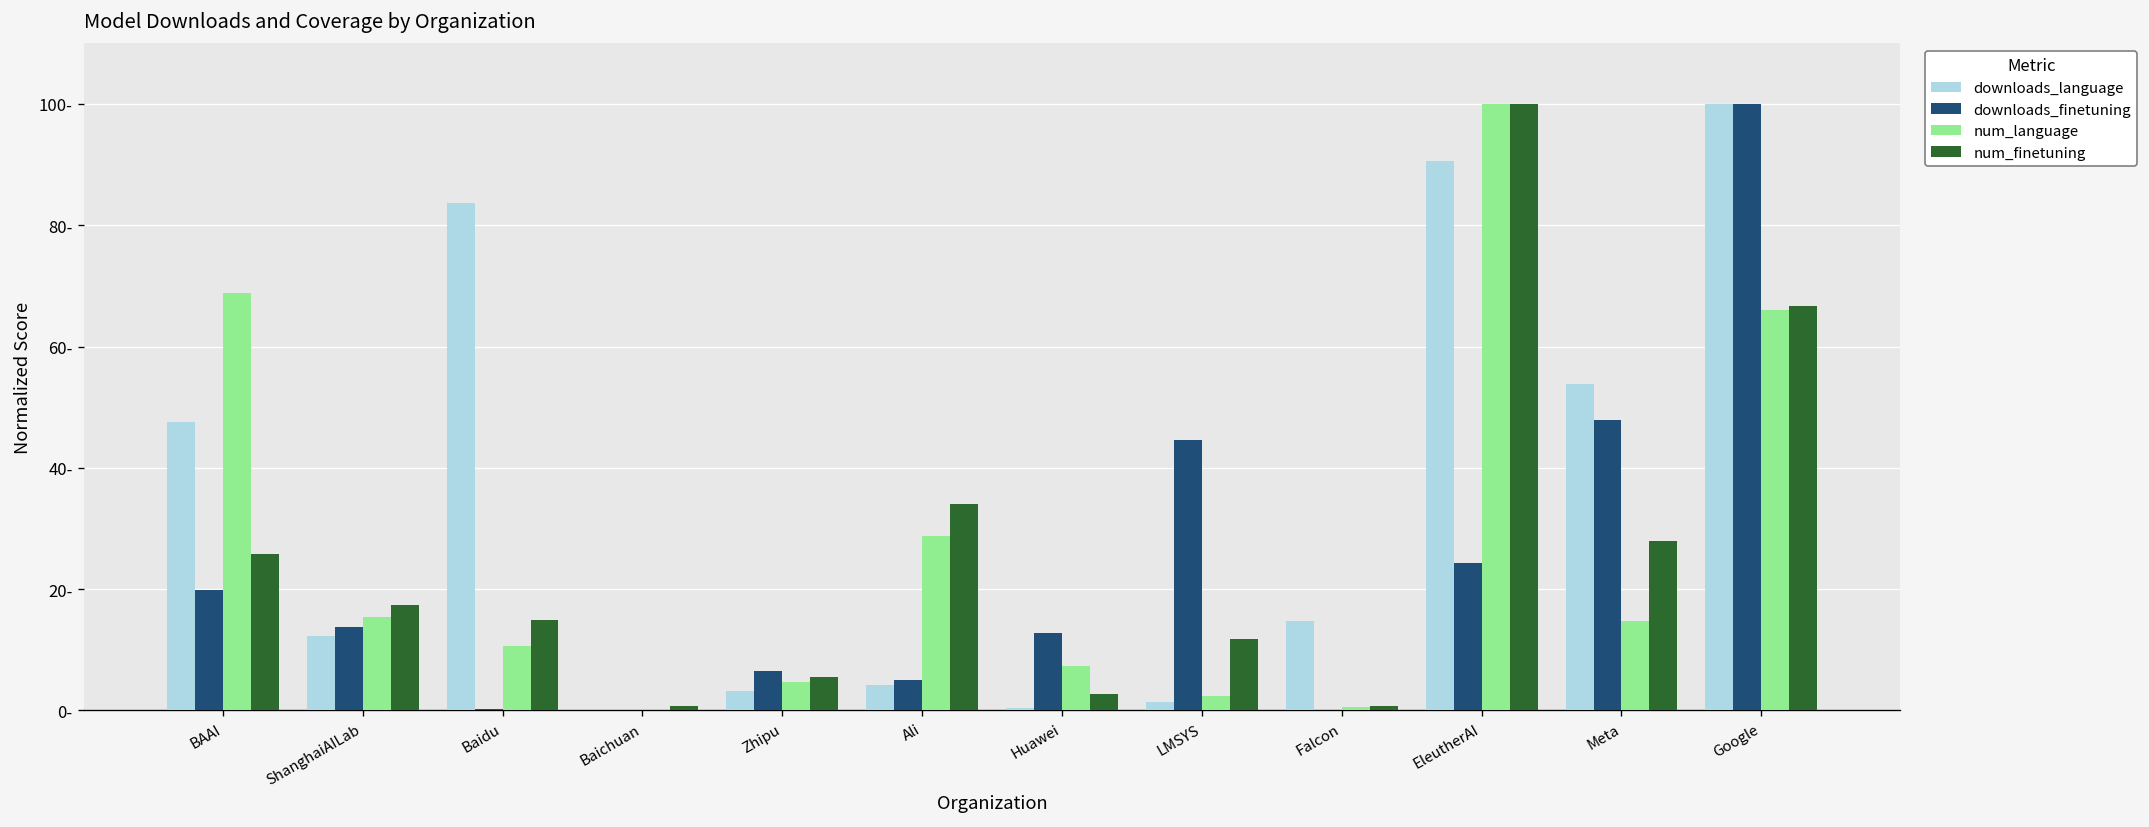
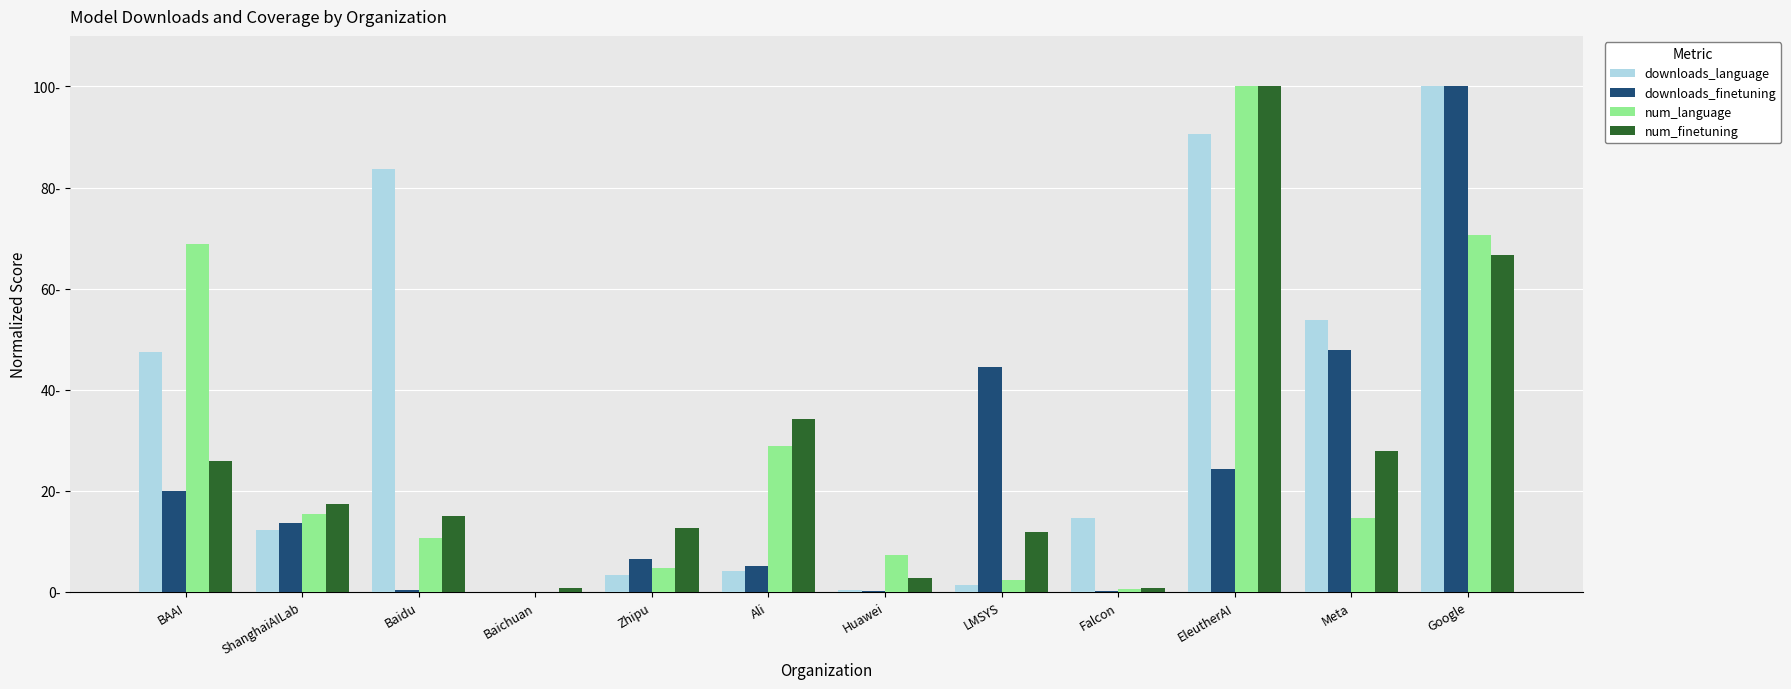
  {
    "downloads_language": {
      "BAAI": "47-",
      "ShanghaiAILab": "12-",
      "Baidu": "84-",
      "Baichuan": "0-",
      "Zhipu": "3-",
      "Ali": "4-",
      "LMSYS": "1-",
      "Falcon": "15-",
      "EleutherAI": "91-",
      "Meta": "54-",
      "Google": "100-"
    },
    "downloads_finetuning": {
      "BAAI": "20-",
      "ShanghaiAILab": "14-",
      "Zhipu": "7-",
      "Ali": "5-",
-     "Huawei": "13-",
+     "Huawei": "0-",
      "LMSYS": "45-",
      "EleutherAI": "24-",
      "Meta": "48-",
      "Google": "100-"
    },
    "num_language": {
      "BAAI": "69-",
      "ShanghaiAILab": "15-",
      "Baidu": "11-",
      "Baichuan": "0-",
      "Zhipu": "5-",
      "Ali": "29-",
      "Huawei": "7-",
      "LMSYS": "2-",
      "Falcon": "1-",
      "EleutherAI": "100-",
      "Meta": "15-",
-     "Google": "66-"
+     "Google": "71-"
    },
    "num_finetuning": {
      "BAAI": "26-",
      "ShanghaiAILab": "17-",
      "Baidu": "15-",
      "Baichuan": "1-",
-     "Zhipu": "5-",
+     "Zhipu": "13-",
      "Ali": "34-",
      "Huawei": "3-",
      "LMSYS": "12-",
      "Falcon": "1-",
      "EleutherAI": "100-",
      "Meta": "28-",
      "Google": "67-"
    }
  }
